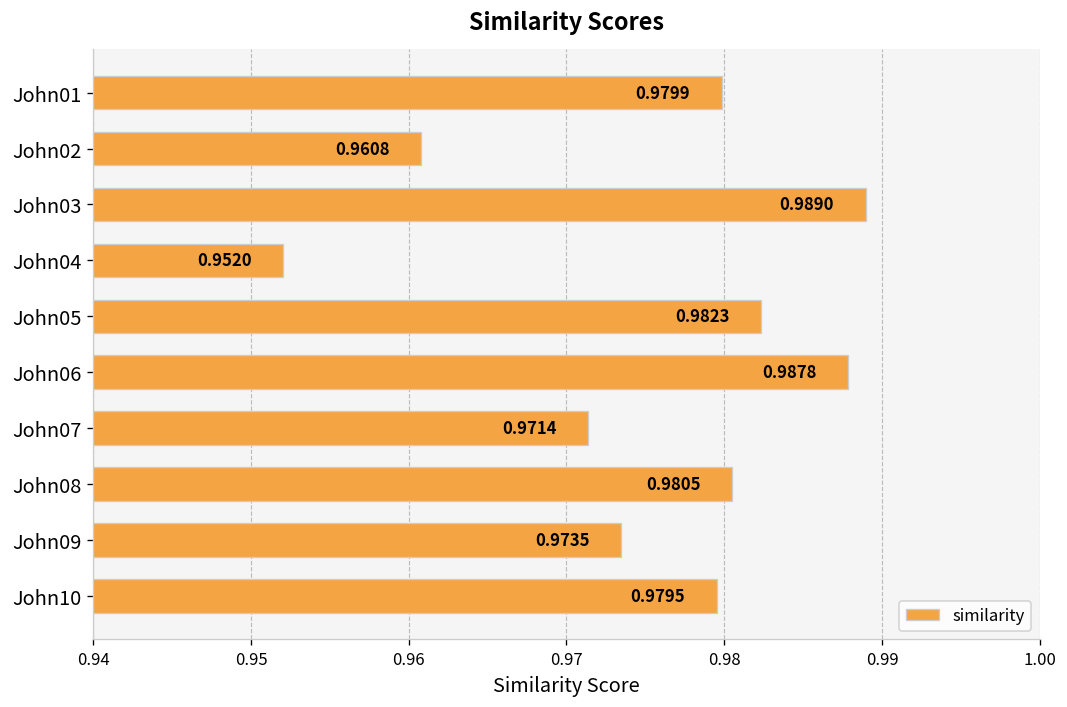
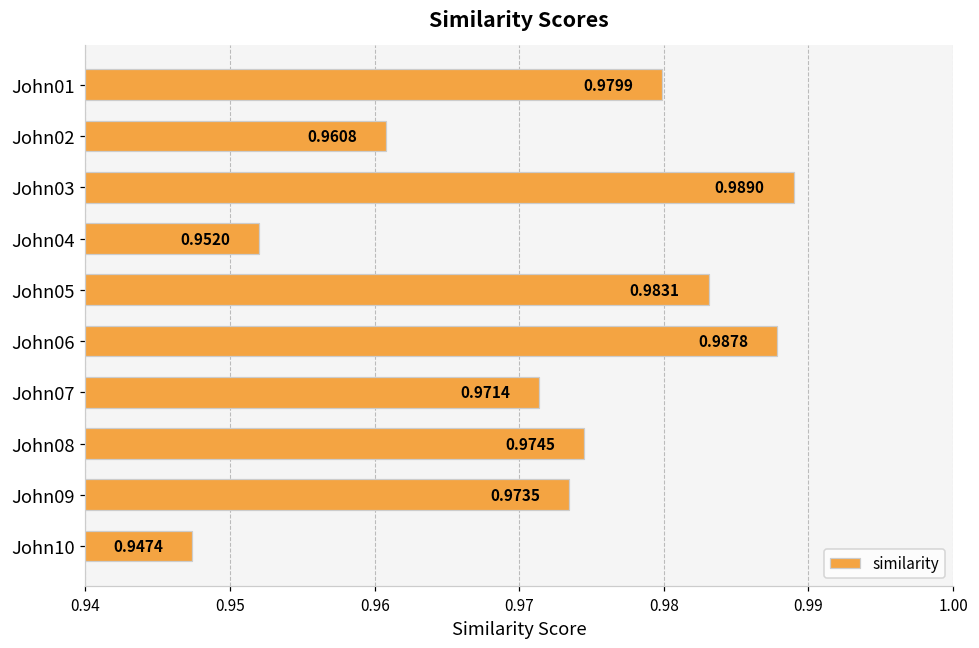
  {
    "John01": 0.9799,
    "John02": 0.9608,
    "John03": 0.9890,
    "John04": 0.9520,
-   "John05": 0.9823,
+   "John05": 0.9831,
    "John06": 0.9878,
    "John07": 0.9714,
-   "John08": 0.9805,
+   "John08": 0.9745,
    "John09": 0.9735,
-   "John10": 0.9795
+   "John10": 0.9474
  }
